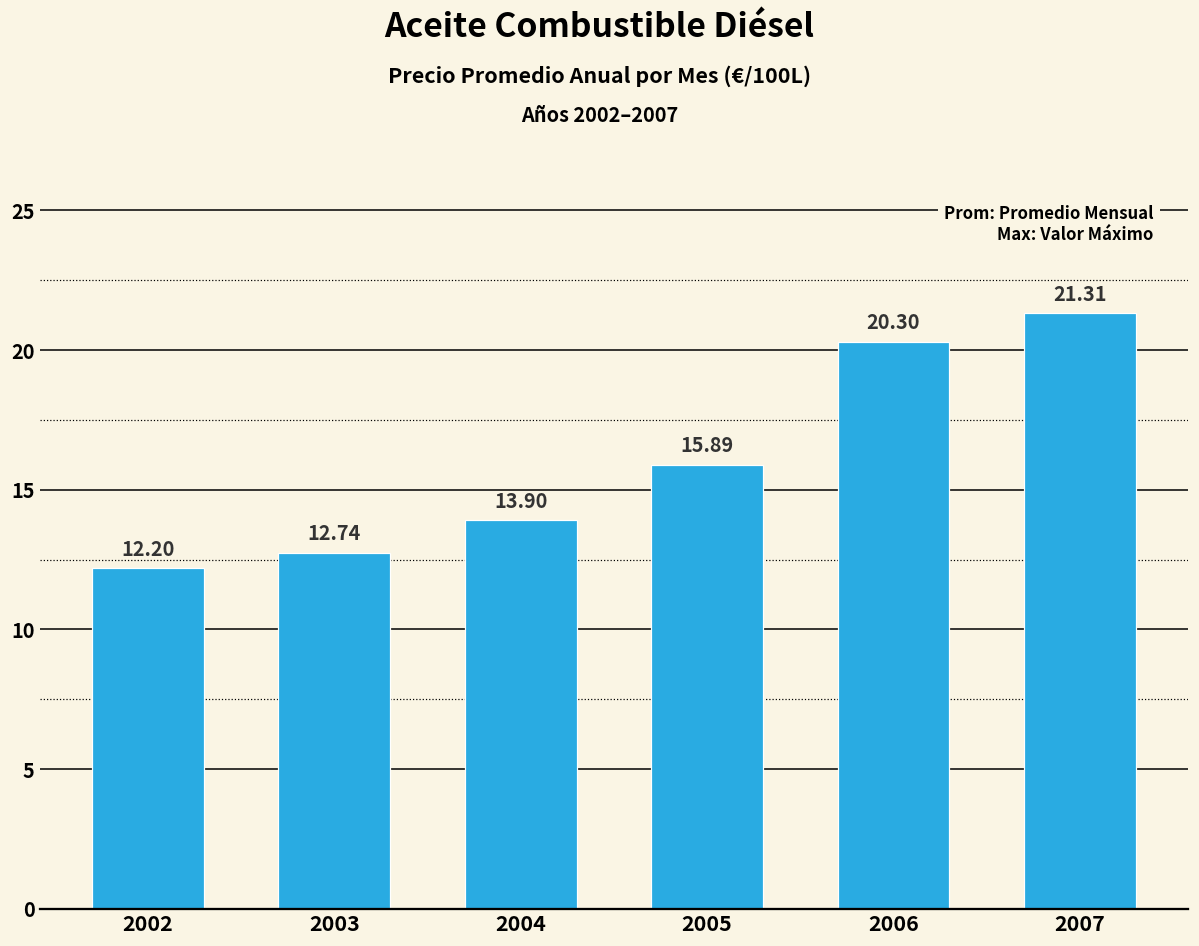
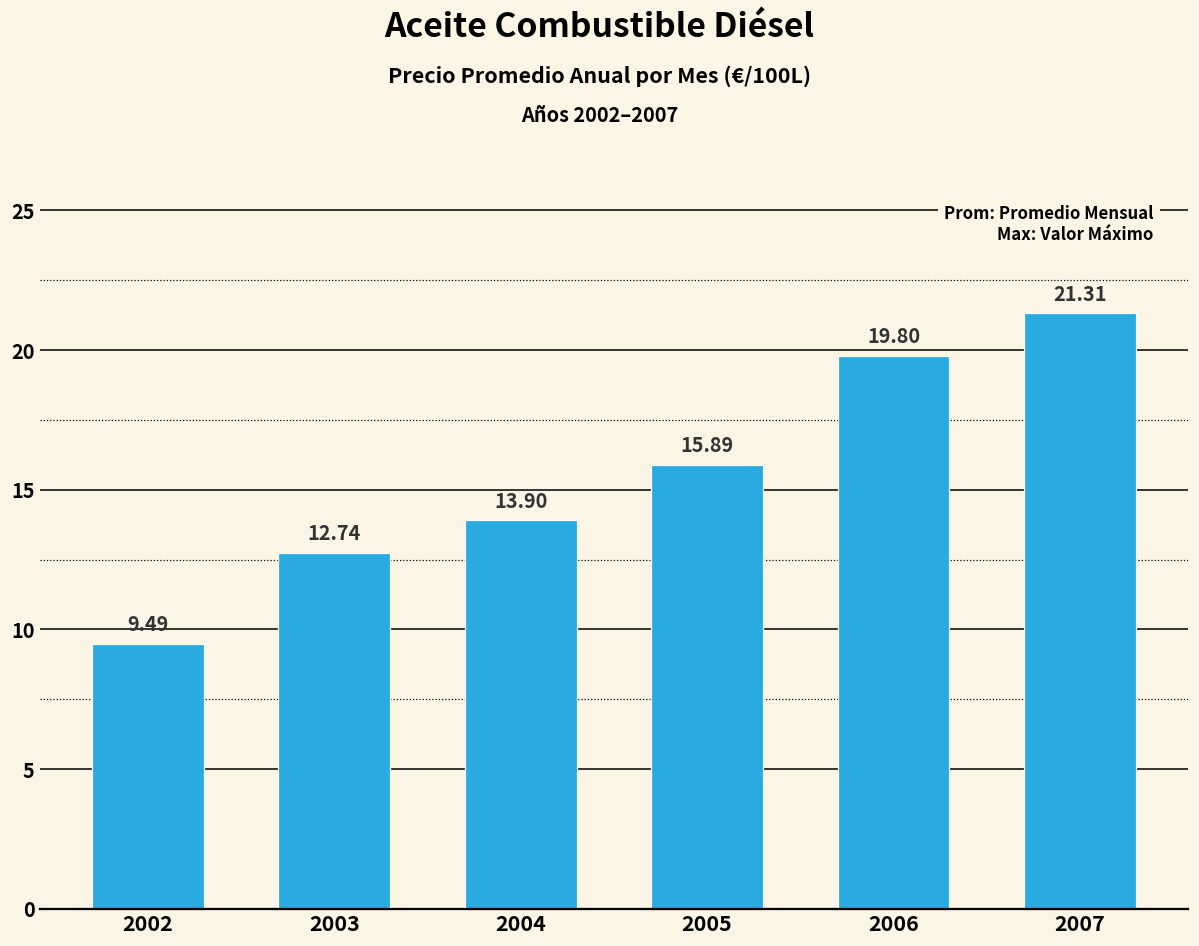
  {
-   "2002": 12.20,
+   "2002": 9.49,
    "2003": 12.74,
    "2004": 13.90,
    "2005": 15.89,
-   "2006": 20.30,
+   "2006": 19.80,
    "2007": 21.31
  }
